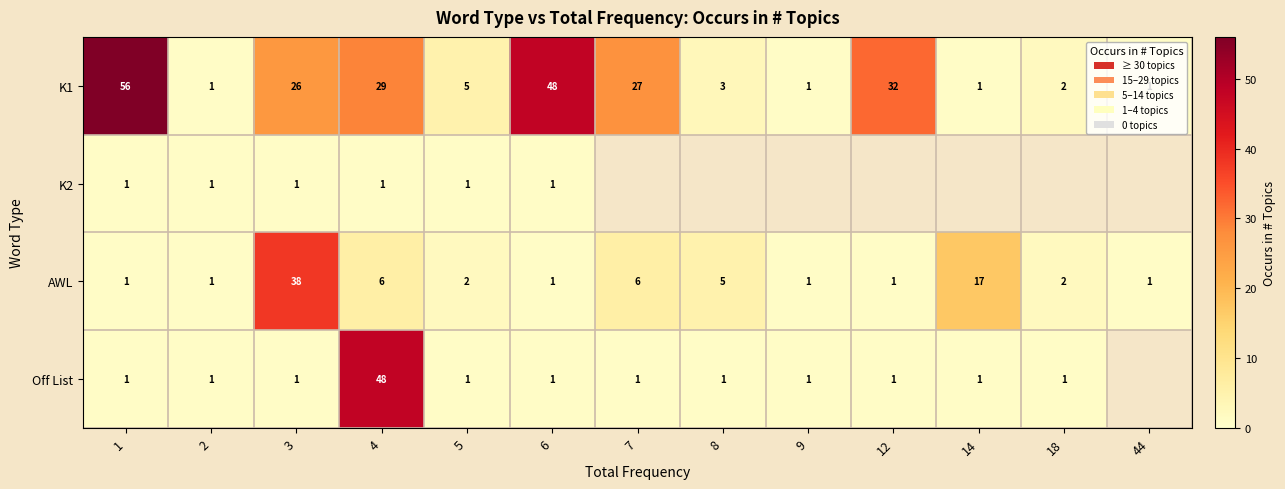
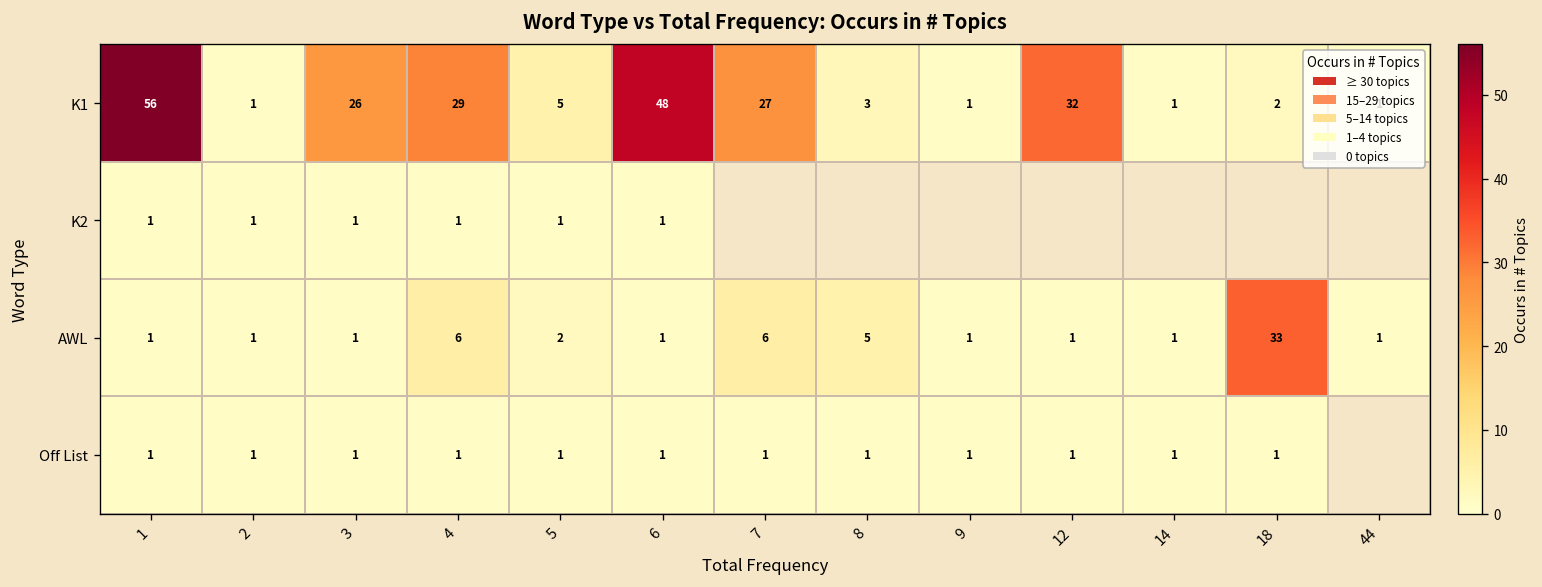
  {
    "K1": {
      "1": 56,
      "2": 1,
      "3": 26,
      "4": 29,
      "5": 5,
      "6": 48,
      "7": 27,
      "8": 3,
      "9": 1,
      "12": 32,
      "14": 1,
      "18": 2
    },
    "K2": {
      "1": 1,
      "2": 1,
      "3": 1,
      "4": 1,
      "5": 1,
      "6": 1
    },
    "AWL": {
      "1": 1,
      "2": 1,
-     "3": 38,
+     "3": 1,
      "4": 6,
      "5": 2,
      "6": 1,
      "7": 6,
      "8": 5,
      "9": 1,
      "12": 1,
-     "14": 17,
-     "18": 2,
+     "14": 1,
+     "18": 33,
      "44": 1
    },
    "Off List": {
      "1": 1,
      "2": 1,
      "3": 1,
-     "4": 48,
+     "4": 1,
      "5": 1,
      "6": 1,
      "7": 1,
      "8": 1,
      "9": 1,
      "12": 1,
      "14": 1,
      "18": 1
    }
  }
